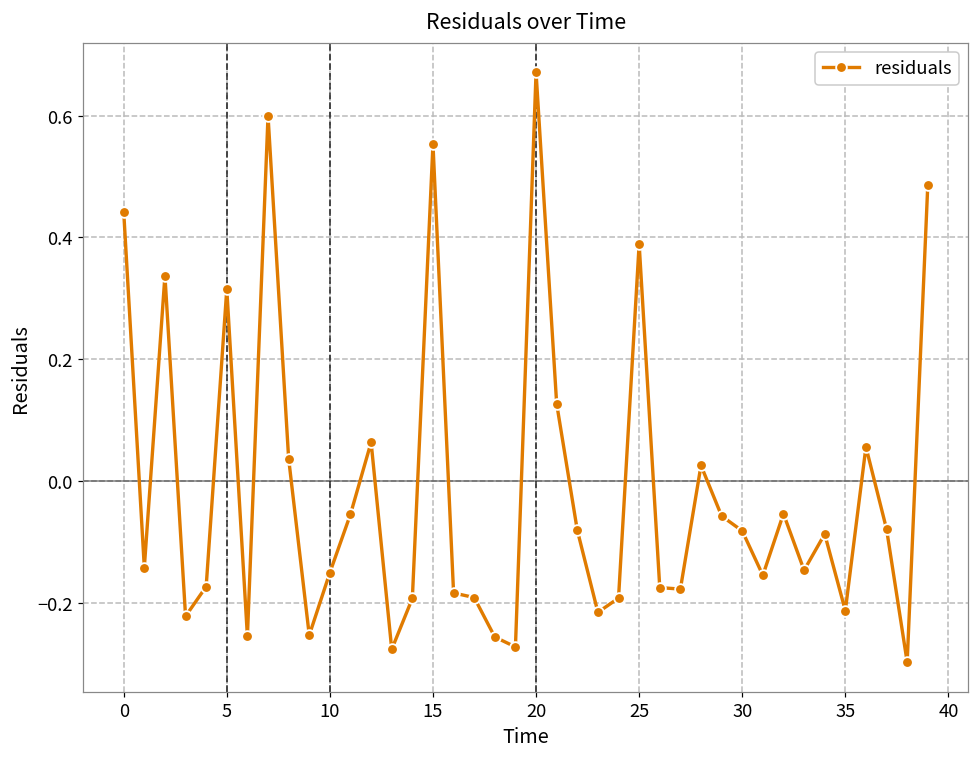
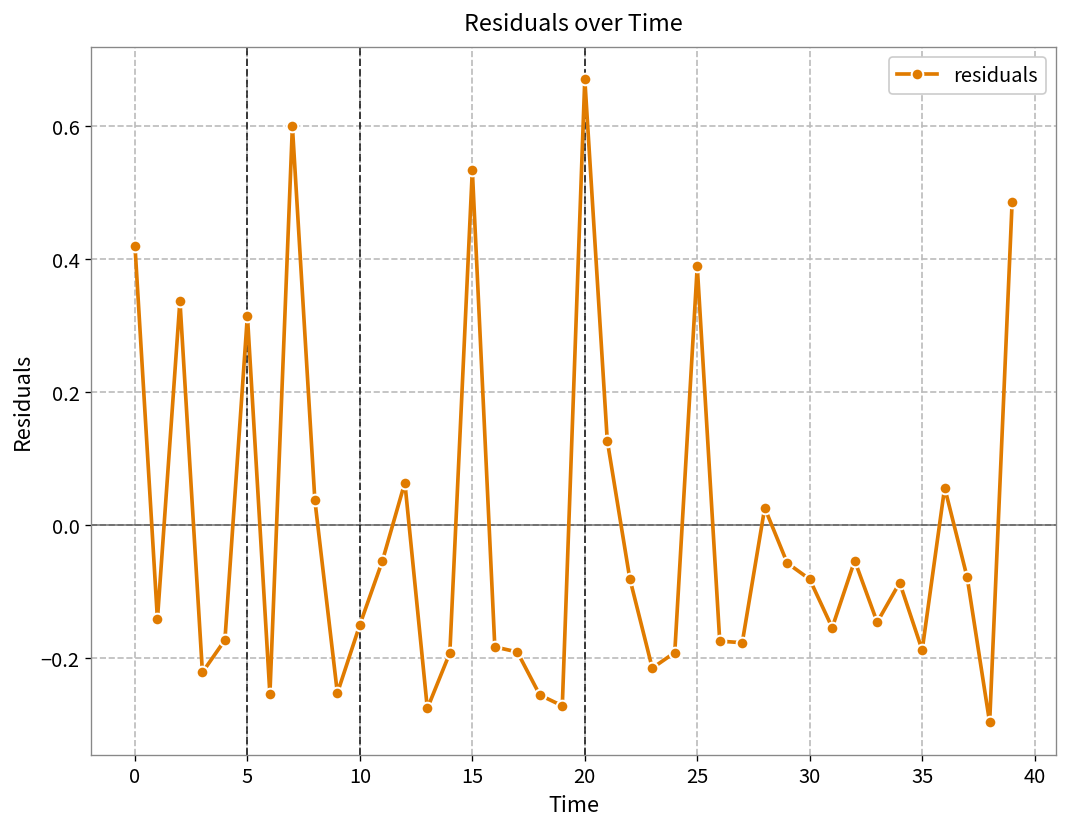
  {
-   "0": 0.44,
+   "0": 0.42,
    "5": 0.32,
    "10": -0.15,
-   "15": 0.55,
+   "15": 0.53,
    "20": 0.67,
    "25": 0.39,
    "30": -0.08,
-   "35": -0.21
+   "35": -0.19
  }
